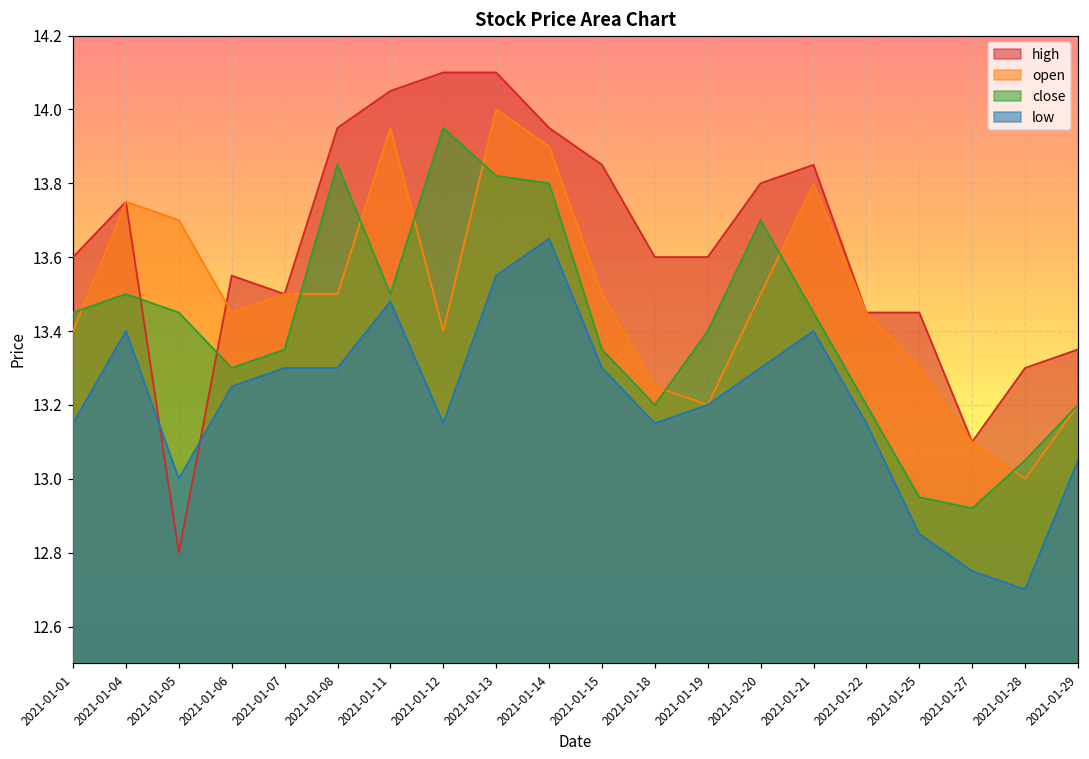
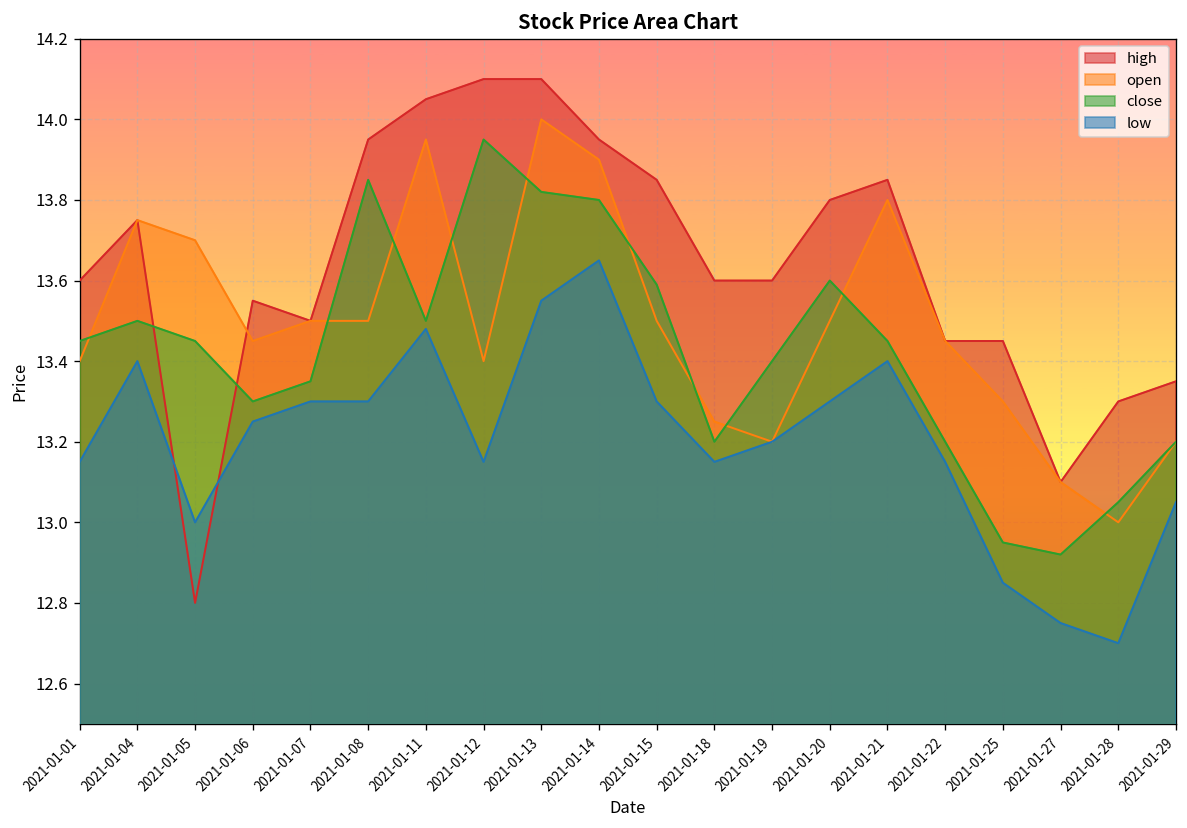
  {
    "high": {
      "2021-01-01": 13.60,
      "2021-01-05": 12.80,
      "2021-01-06": 13.55,
      "2021-01-08": 13.95,
      "2021-01-11": 14.05,
      "2021-01-12": 14.10,
      "2021-01-13": 14.10,
      "2021-01-14": 13.95,
      "2021-01-15": 13.85,
      "2021-01-18": 13.60,
      "2021-01-19": 13.60,
      "2021-01-20": 13.80,
      "2021-01-21": 13.85,
      "2021-01-25": 13.45,
      "2021-01-28": 13.30,
      "2021-01-29": 13.35
    },
    "open": {
      "2021-01-01": 13.40,
      "2021-01-05": 13.70,
      "2021-01-06": 13.45,
      "2021-01-08": 13.50,
      "2021-01-11": 13.95,
      "2021-01-12": 13.40,
      "2021-01-13": 14.00,
      "2021-01-14": 13.90,
      "2021-01-15": 13.50,
      "2021-01-18": 13.25,
      "2021-01-20": 13.50,
      "2021-01-21": 13.80,
      "2021-01-25": 13.30,
      "2021-01-28": 13.00
    },
    "close": {
      "2021-01-01": 13.45,
      "2021-01-04": 13.50,
      "2021-01-05": 13.45,
      "2021-01-06": 13.30,
      "2021-01-07": 13.35,
      "2021-01-08": 13.85,
      "2021-01-11": 13.50,
      "2021-01-12": 13.95,
      "2021-01-13": 13.82,
      "2021-01-14": 13.80,
-     "2021-01-15": 13.35,
+     "2021-01-15": 13.59,
      "2021-01-18": 13.20,
      "2021-01-19": 13.40,
-     "2021-01-20": 13.7,
+     "2021-01-20": 13.6,
      "2021-01-21": 13.45,
      "2021-01-22": 13.20,
      "2021-01-25": 12.95,
      "2021-01-27": 12.92,
      "2021-01-28": 13.05
    },
    "low": {
      "2021-01-01": 13.15,
      "2021-01-04": 13.40,
      "2021-01-05": 13.00,
      "2021-01-06": 13.25,
      "2021-01-07": 13.30,
      "2021-01-08": 13.30,
      "2021-01-11": 13.48,
      "2021-01-12": 13.15,
      "2021-01-13": 13.55,
      "2021-01-14": 13.65,
      "2021-01-15": 13.30,
      "2021-01-18": 13.15,
      "2021-01-20": 13.30,
      "2021-01-21": 13.40,
      "2021-01-22": 13.15,
      "2021-01-25": 12.85,
      "2021-01-27": 12.75,
      "2021-01-28": 12.70,
      "2021-01-29": 13.05
    }
  }
